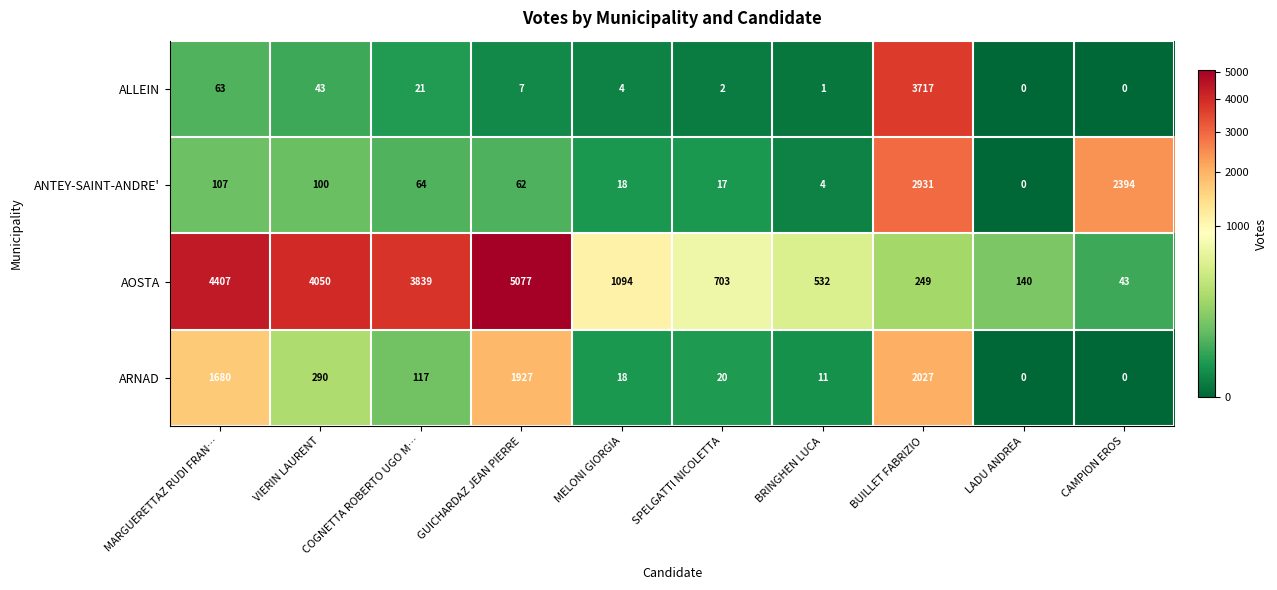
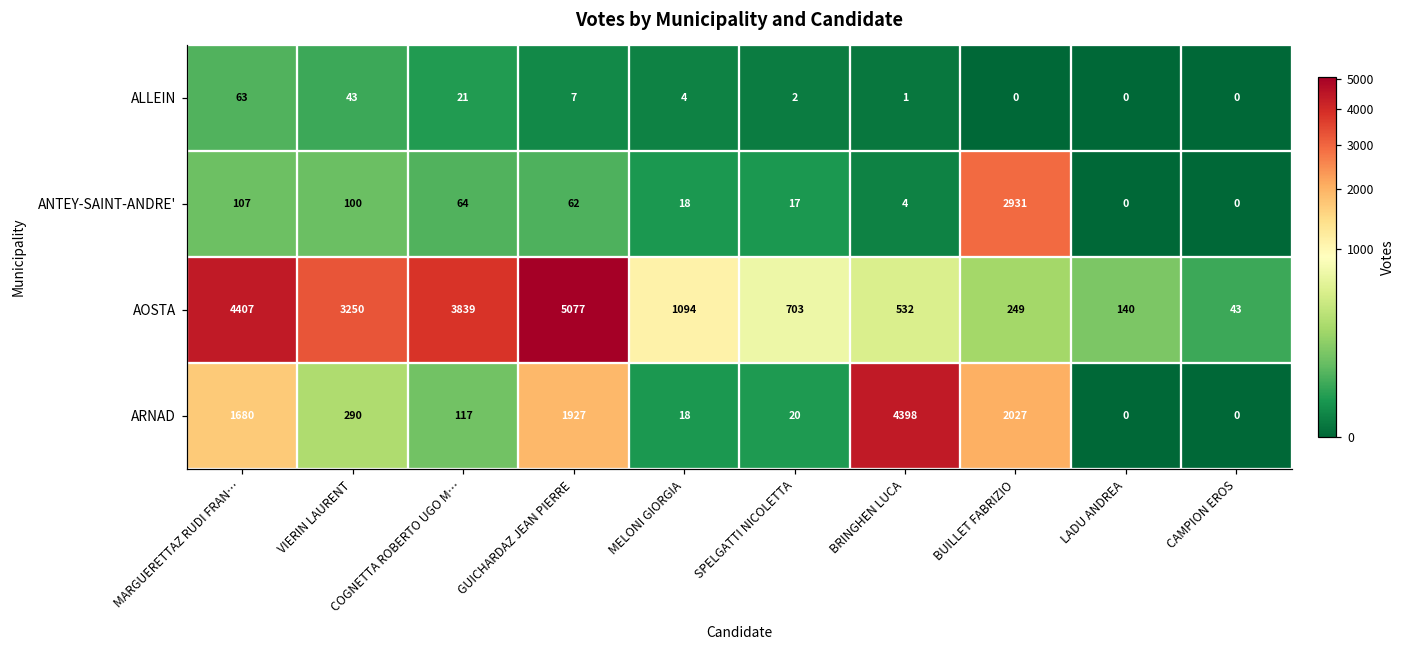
  {
    "ALLEIN": {
      "MARGUERETTAZ RUDI FRAN…": 63,
      "VIERIN LAURENT": 43,
      "COGNETTA ROBERTO UGO M…": 21,
      "GUICHARDAZ JEAN PIERRE": 7,
      "MELONI GIORGIA": 4,
      "SPELGATTI NICOLETTA": 2,
      "BRINGHEN LUCA": 1,
-     "BUILLET FABRIZIO": 3717,
+     "BUILLET FABRIZIO": 0,
      "LADU ANDREA": 0,
      "CAMPION EROS": 0
    },
    "ANTEY-SAINT-ANDRE'": {
      "MARGUERETTAZ RUDI FRAN…": 107,
      "VIERIN LAURENT": 100,
      "COGNETTA ROBERTO UGO M…": 64,
      "GUICHARDAZ JEAN PIERRE": 62,
      "MELONI GIORGIA": 18,
      "SPELGATTI NICOLETTA": 17,
      "BRINGHEN LUCA": 4,
      "BUILLET FABRIZIO": 2931,
      "LADU ANDREA": 0,
-     "CAMPION EROS": 2394
+     "CAMPION EROS": 0
    },
    "AOSTA": {
      "MARGUERETTAZ RUDI FRAN…": 4407,
-     "VIERIN LAURENT": 4050,
+     "VIERIN LAURENT": 3250,
      "COGNETTA ROBERTO UGO M…": 3839,
      "GUICHARDAZ JEAN PIERRE": 5077,
      "MELONI GIORGIA": 1094,
      "SPELGATTI NICOLETTA": 703,
      "BRINGHEN LUCA": 532,
      "BUILLET FABRIZIO": 249,
      "LADU ANDREA": 140,
      "CAMPION EROS": 43
    },
    "ARNAD": {
      "MARGUERETTAZ RUDI FRAN…": 1680,
      "VIERIN LAURENT": 290,
      "COGNETTA ROBERTO UGO M…": 117,
      "GUICHARDAZ JEAN PIERRE": 1927,
      "MELONI GIORGIA": 18,
      "SPELGATTI NICOLETTA": 20,
-     "BRINGHEN LUCA": 11,
+     "BRINGHEN LUCA": 4398,
      "BUILLET FABRIZIO": 2027,
      "LADU ANDREA": 0,
      "CAMPION EROS": 0
    }
  }
